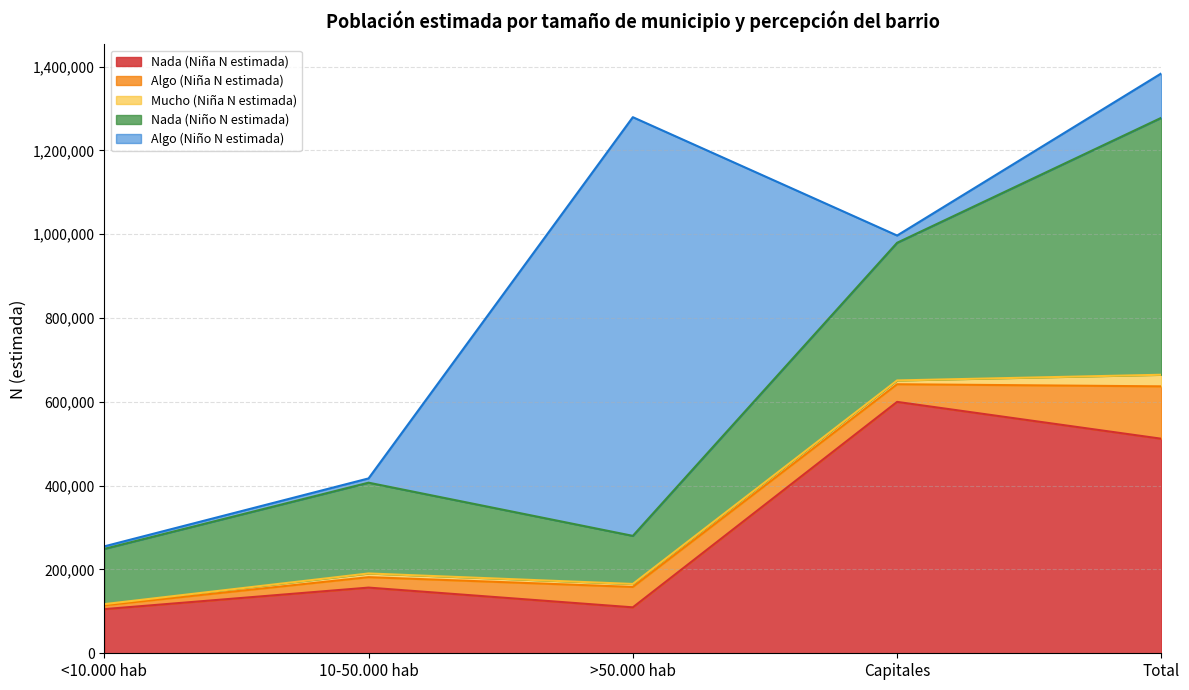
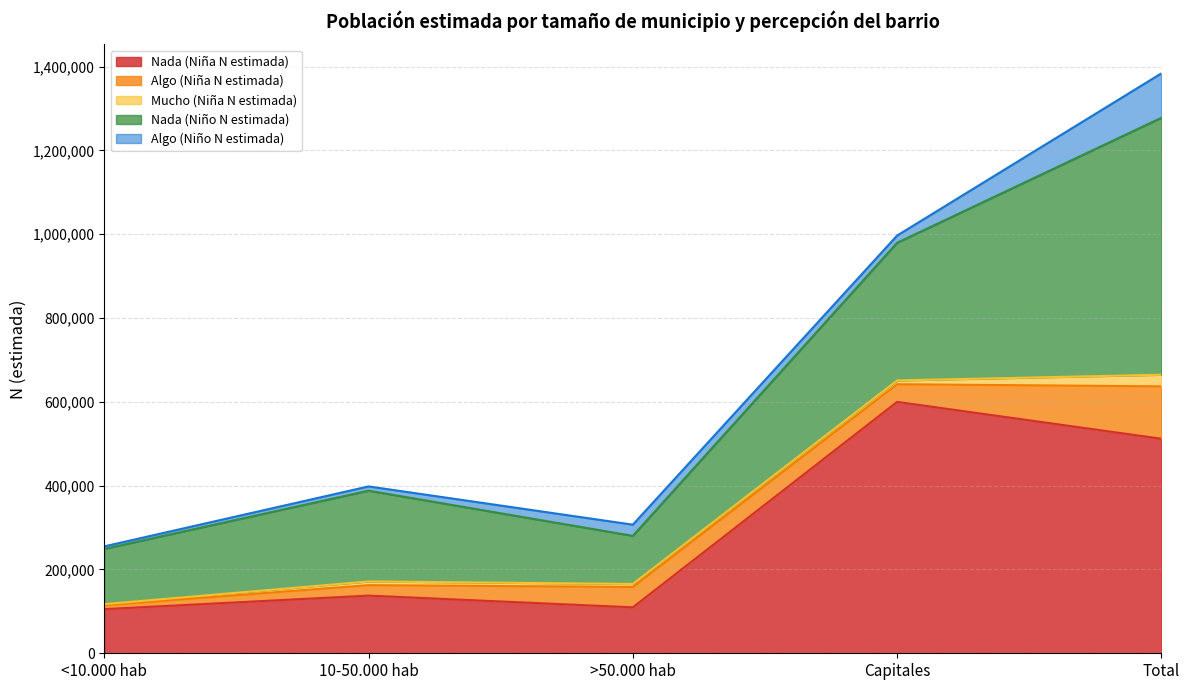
  {
    "Nada (Niña N estimada)": {
      "<10.000 hab": "110,000",
-     "10-50.000 hab": "160,000",
+     "10-50.000 hab": "140,000",
      ">50.000 hab": "110,000",
      "Capitales": "600,000",
      "Total": "510,000"
    },
    "Algo (Niña N estimada)": {
      "10-50.000 hab": "20,000",
      ">50.000 hab": "50,000",
      "Capitales": "40,000",
      "Total": "130,000"
    },
    "Mucho (Niña N estimada)": {
      "10-50.000 hab": "10,000",
      ">50.000 hab": "10,000",
      "Capitales": "10,000",
      "Total": "30,000"
    },
    "Nada (Niño N estimada)": {
      "10-50.000 hab": "220,000",
      ">50.000 hab": "110,000",
      "Capitales": "330,000",
      "Total": "610,000"
    },
    "Algo (Niño N estimada)": {
      "10-50.000 hab": "10,000",
-     ">50.000 hab": "1,000,000",
+     ">50.000 hab": "30,000",
      "Capitales": "20,000",
      "Total": "110,000"
    }
  }
